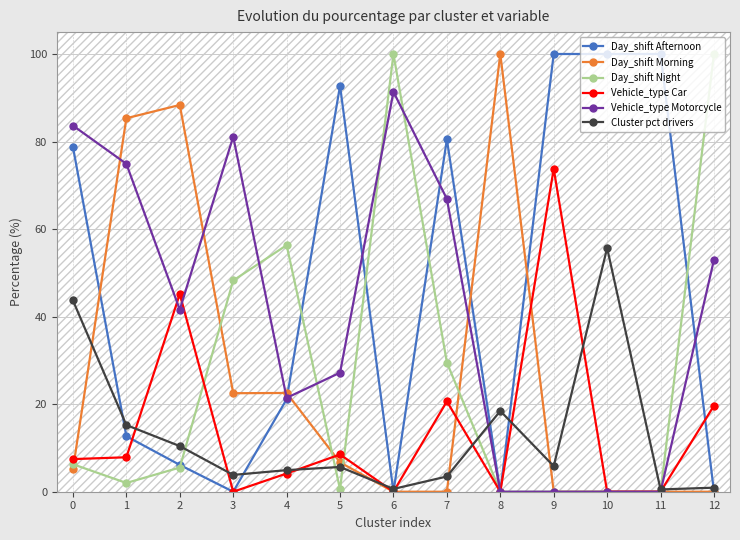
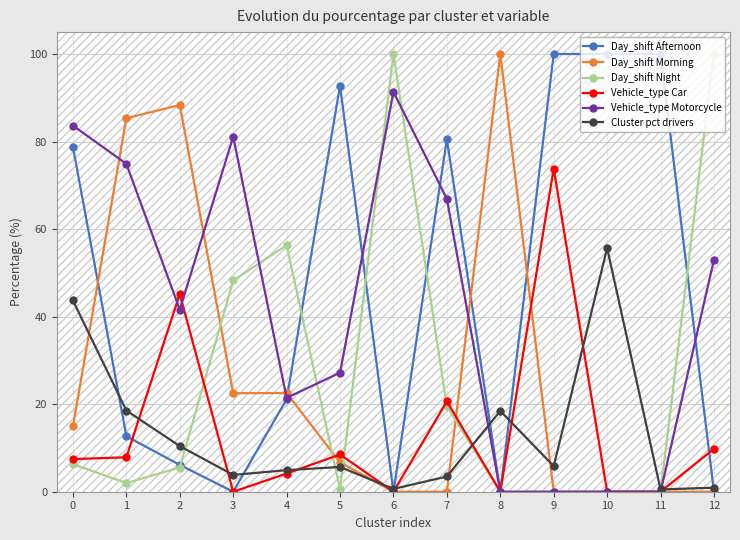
  {
    "Day_shift Afternoon": {
      "0": 79,
      "1": 13,
      "2": 6,
      "5": 93,
      "7": 80,
      "9": 100
    },
    "Day_shift Morning": {
-     "0": 5,
+     "0": 15,
      "1": 85,
      "2": 88,
      "3": 23,
      "4": 23,
      "5": 7,
      "7": 0,
      "8": 100
    },
    "Day_shift Night": {
      "0": 6,
      "1": 2,
      "2": 6,
      "3": 48,
      "4": 56,
      "5": 1,
      "6": 100,
-     "7": 30
+     "7": 20
    },
    "Vehicle_type Car": {
      "0": 7,
      "1": 8,
      "2": 45,
      "4": 4,
      "5": 9,
      "7": 21,
      "9": 74,
-     "12": 20
+     "12": 10
    },
    "Vehicle_type Motorcycle": {
      "0": 84,
      "1": 75,
      "2": 42,
      "3": 81,
      "5": 27,
      "6": 91,
      "7": 67,
      "12": 53
    },
    "Cluster pct drivers": {
      "0": 44,
-     "1": 15,
+     "1": 19,
      "2": 10,
      "3": 4,
      "4": 5,
      "5": 6,
      "6": 1,
      "7": 3,
      "8": 18,
      "9": 6,
      "10": 56,
      "12": 1
    }
  }
